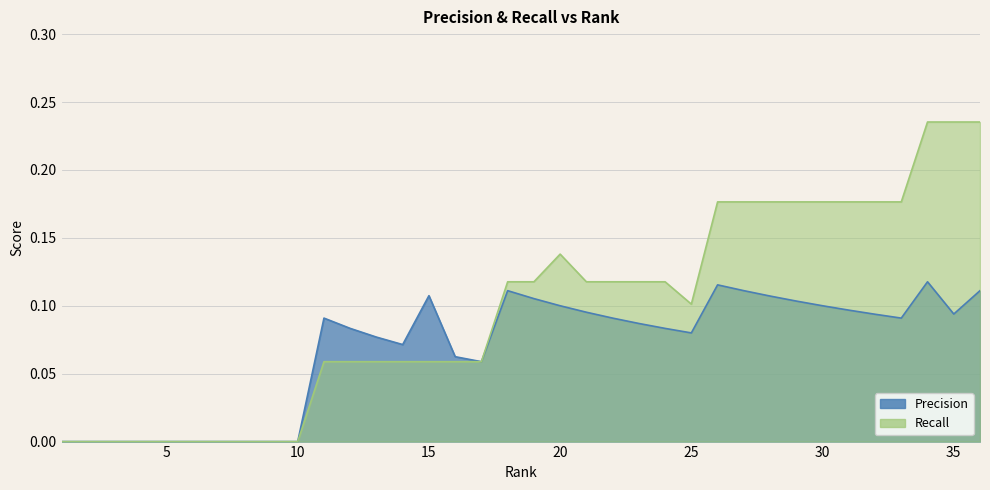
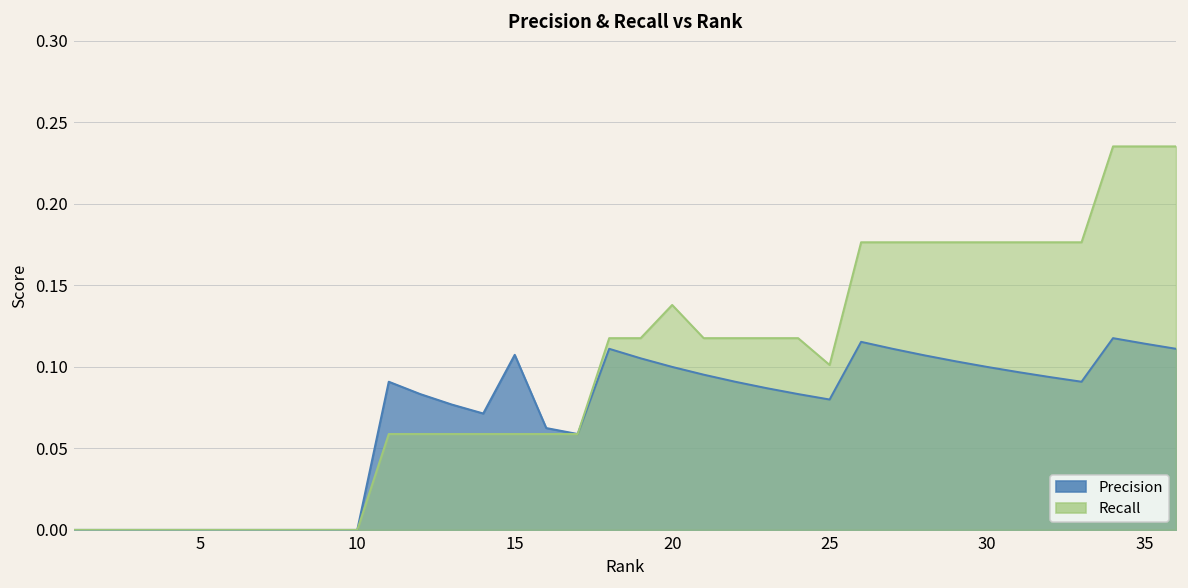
  {
    "Precision": {
      "15": 0.107,
      "20": 0.100,
      "25": 0.080,
      "30": 0.100,
-     "35": 0.094
+     "35": 0.114
    },
    "Recall": {
      "15": 0.059,
      "20": 0.138,
      "25": 0.101,
      "30": 0.176,
      "35": 0.235
    }
  }
